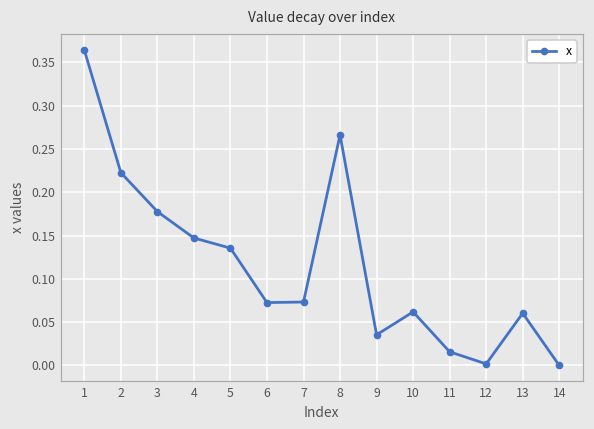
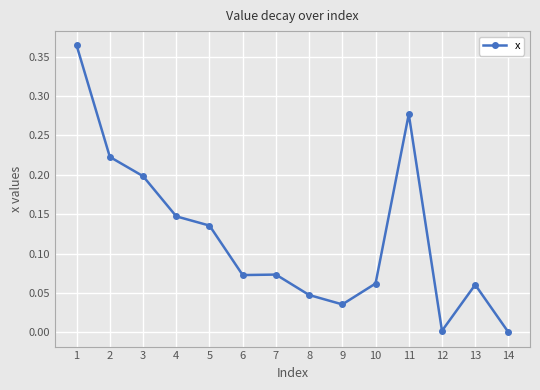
  {
    "1": 0.36,
    "2": 0.22,
-   "3": 0.18,
+   "3": 0.20,
    "4": 0.15,
    "5": 0.14,
    "6": 0.07,
    "7": 0.07,
-   "8": 0.27,
+   "8": 0.05,
    "9": 0.04,
    "10": 0.06,
-   "11": 0.02,
+   "11": 0.28,
    "12": 0.00,
    "13": 0.06,
    "14": 0.00
  }
